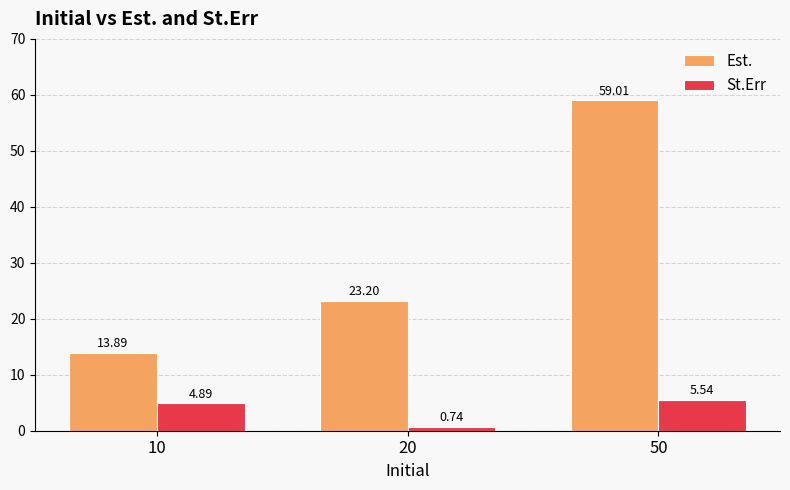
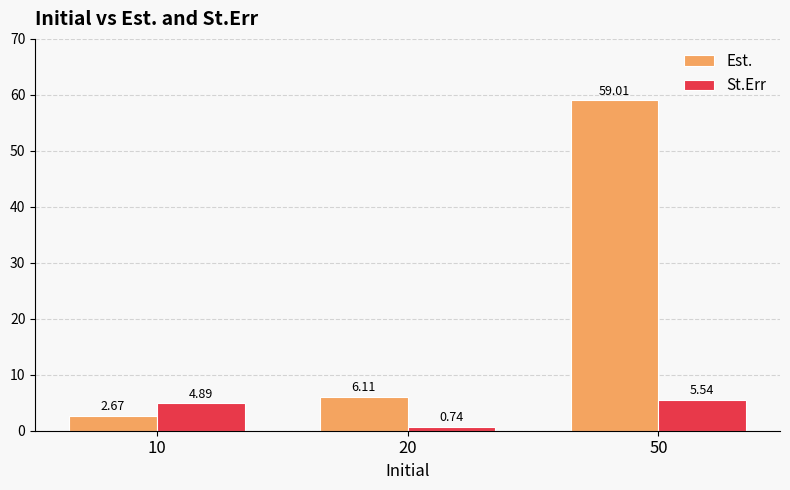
  {
    "Est.": {
-     "10": 13.89,
-     "20": 23.20,
+     "10": 2.67,
+     "20": 6.11,
      "50": 59.01
    },
    "St.Err": {
      "10": 4.89,
      "20": 0.74,
      "50": 5.54
    }
  }
